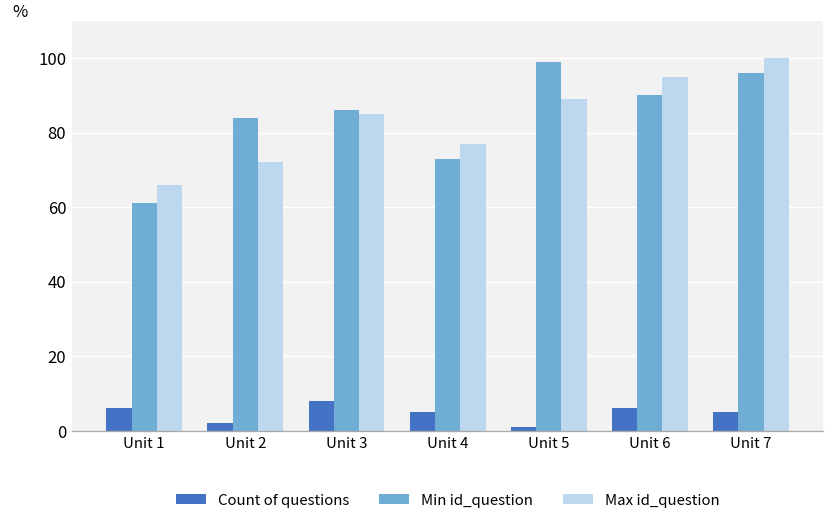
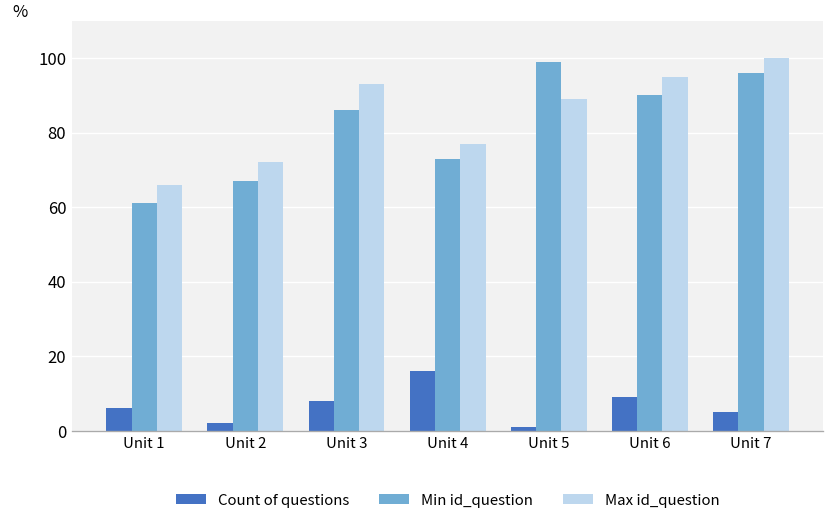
  {
    "Count of questions": {
      "Unit 1": 6,
      "Unit 2": 2,
      "Unit 3": 8,
-     "Unit 4": 5,
+     "Unit 4": 16,
      "Unit 5": 1,
-     "Unit 6": 6,
+     "Unit 6": 9,
      "Unit 7": 5
    },
    "Min id_question": {
      "Unit 1": 61,
-     "Unit 2": 84,
+     "Unit 2": 67,
      "Unit 3": 86,
      "Unit 4": 73,
      "Unit 5": 99,
      "Unit 6": 90,
      "Unit 7": 96
    },
    "Max id_question": {
      "Unit 1": 66,
      "Unit 2": 72,
-     "Unit 3": 85,
+     "Unit 3": 93,
      "Unit 4": 77,
      "Unit 5": 89,
      "Unit 6": 95,
      "Unit 7": 100
    }
  }
